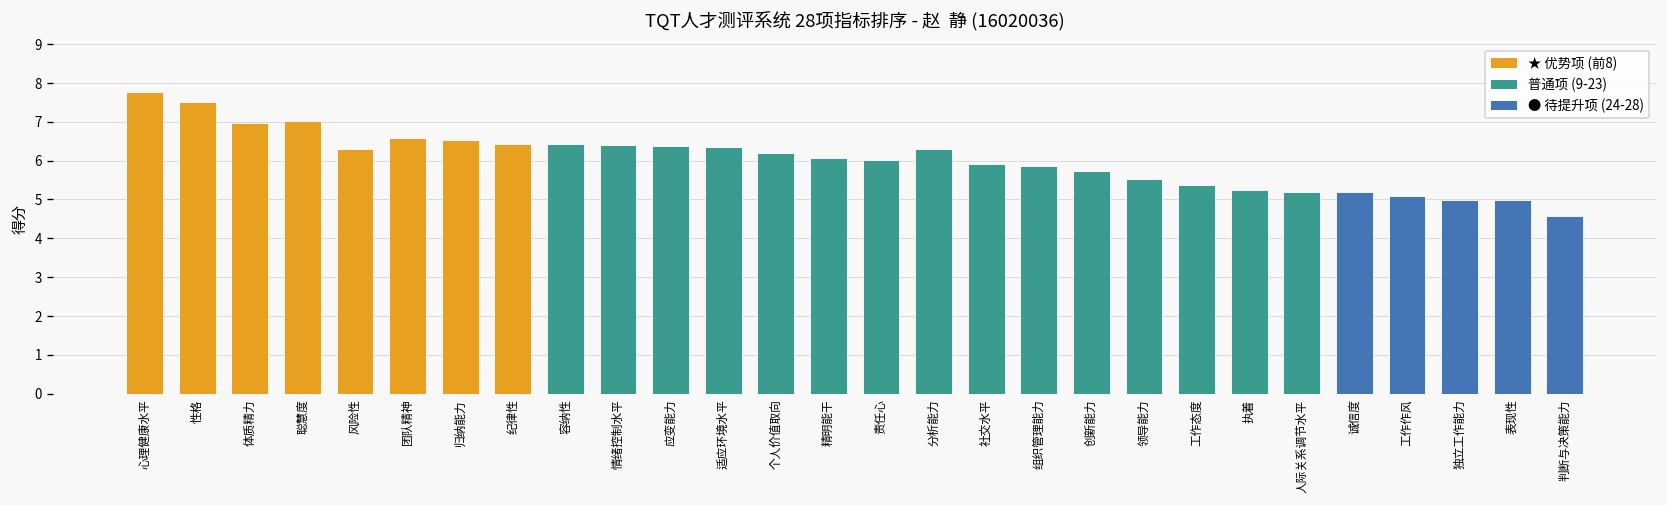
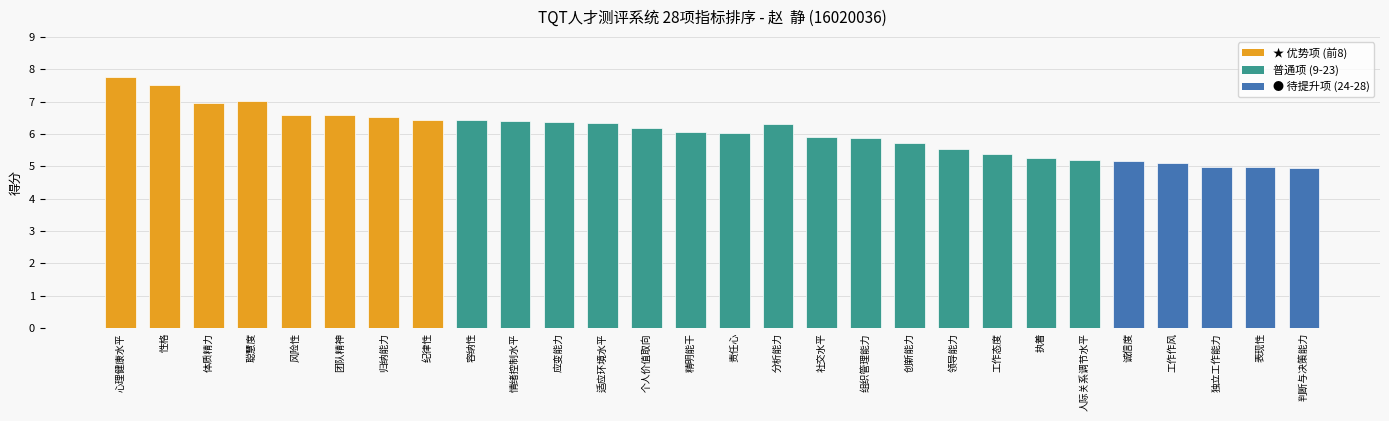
  {
    "心理健康水平": 7.8,
    "性格": 7.5,
    "体质精力": 7.0,
    "聪慧度": 7.0,
-   "风险性": 6.3,
+   "风险性": 6.6,
    "团队精神": 6.6,
    "归纳能力": 6.5,
    "纪律性": 6.4,
    "容纳性": 6.4,
    "情绪控制水平": 6.4,
    "应变能力": 6.4,
    "适应环境水平": 6.4,
    "个人价值取向": 6.2,
    "精明能干": 6.1,
    "责任心": 6.0,
    "分析能力": 6.3,
    "社交水平": 5.9,
    "组织管理能力": 5.9,
    "创新能力": 5.7,
    "领导能力": 5.5,
    "工作态度": 5.4,
    "执着": 5.3,
    "人际关系调节水平": 5.2,
    "诚信度": 5.2,
    "工作作风": 5.1,
    "独立工作能力": 5.0,
    "表现性": 5.0,
-   "判断与决策能力": 4.6
+   "判断与决策能力": 5.0
  }
